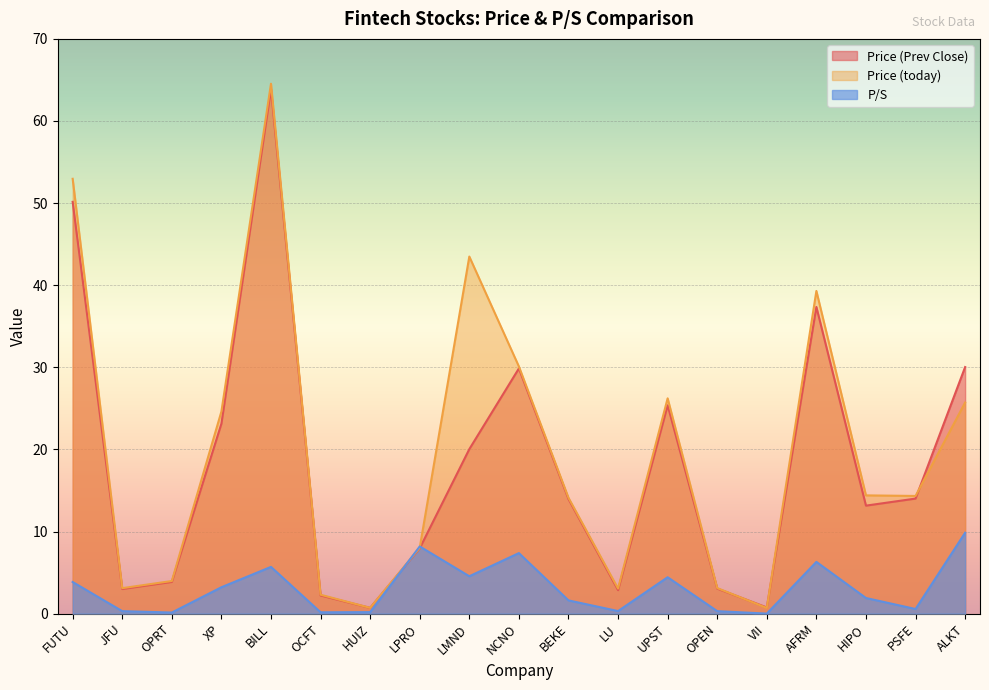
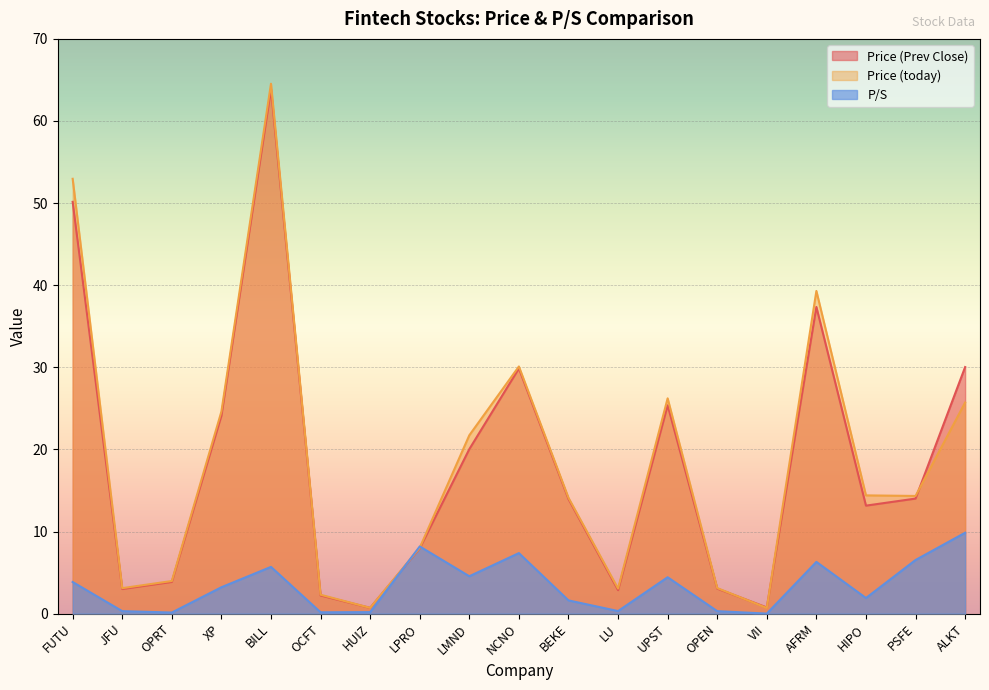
  {
    "Price (Prev Close)": {
      "FUTU": 50,
-     "XP": 23,
+     "XP": 24,
      "BILL": 64,
      "LMND": 20,
      "UPST": 25,
      "AFRM": 37,
      "HIPO": 13,
      "PSFE": 14,
      "ALKT": 30
    },
    "Price (today)": {
      "FUTU": 53,
      "XP": 25,
      "BILL": 65,
-     "LMND": 43,
+     "LMND": 22,
      "UPST": 26,
      "AFRM": 39,
      "HIPO": 14,
      "PSFE": 14,
      "ALKT": 26
    },
    "P/S": {
      "FUTU": 4,
      "JFU": 0,
      "OPRT": 0,
      "XP": 3,
      "BILL": 6,
      "OCFT": 0,
      "HUIZ": 0,
      "LMND": 5,
      "NCNO": 7,
      "BEKE": 2,
      "LU": 0,
      "UPST": 4,
      "OPEN": 0,
      "VII": 0,
      "AFRM": 6,
      "HIPO": 2,
-     "PSFE": 1,
+     "PSFE": 7,
      "ALKT": 10
    }
  }
